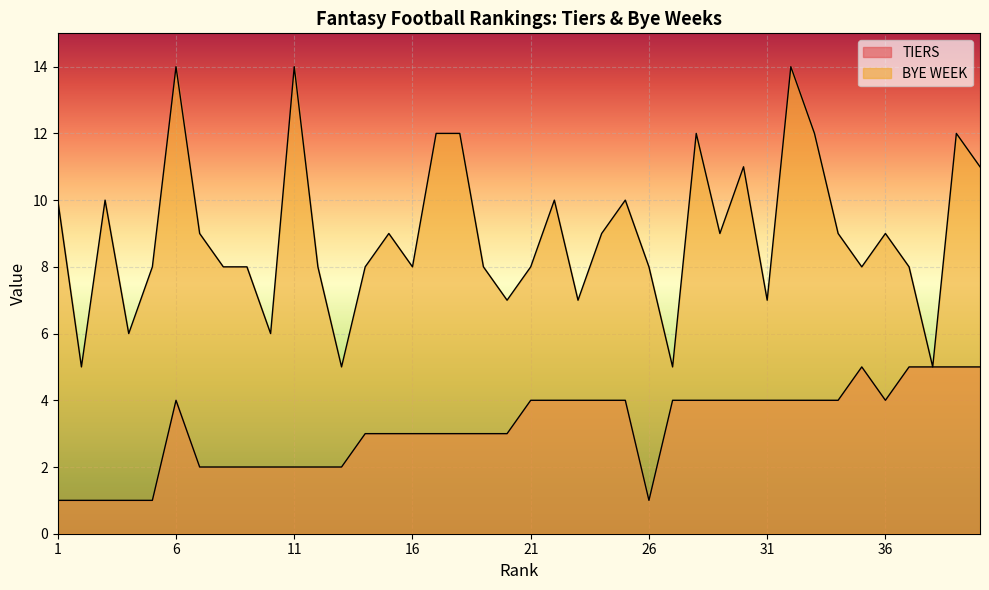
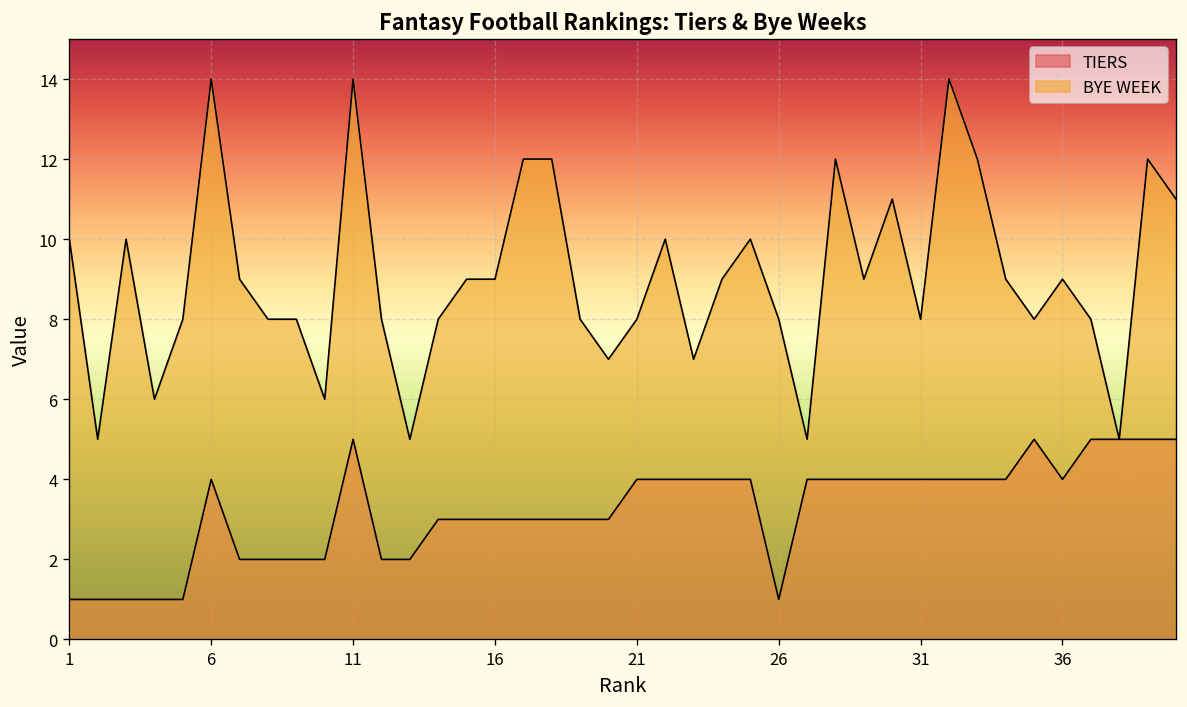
  {
    "TIERS": {
      "1": 1,
      "6": 4,
-     "11": 2,
+     "11": 5,
      "16": 3,
      "21": 4,
      "26": 1,
      "31": 4,
      "36": 4
    },
    "BYE WEEK": {
      "1": 10,
      "6": 14,
      "11": 14,
-     "16": 8,
+     "16": 9,
      "21": 8,
      "26": 8,
-     "31": 7,
+     "31": 8,
      "36": 9
    }
  }
